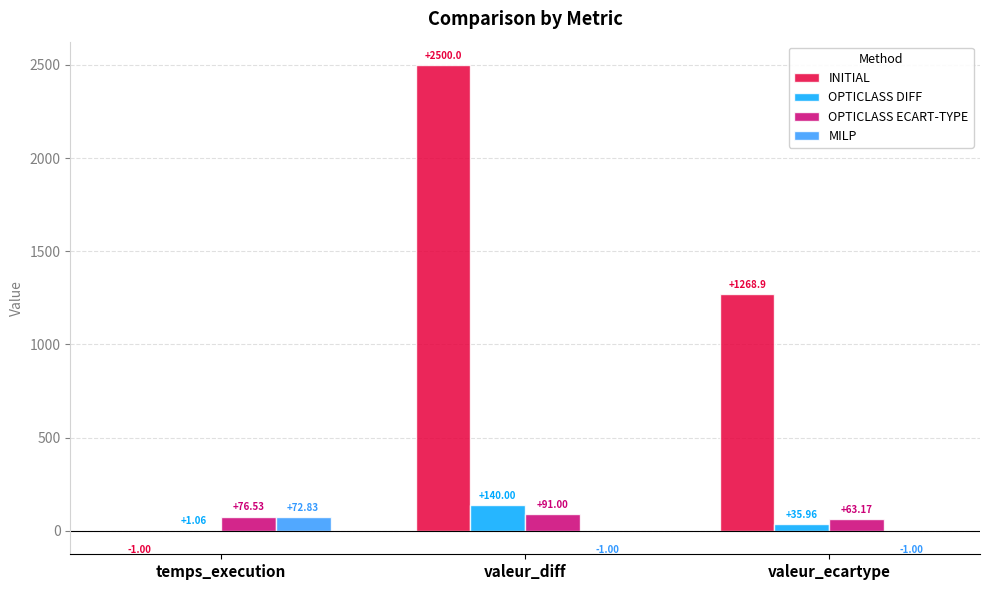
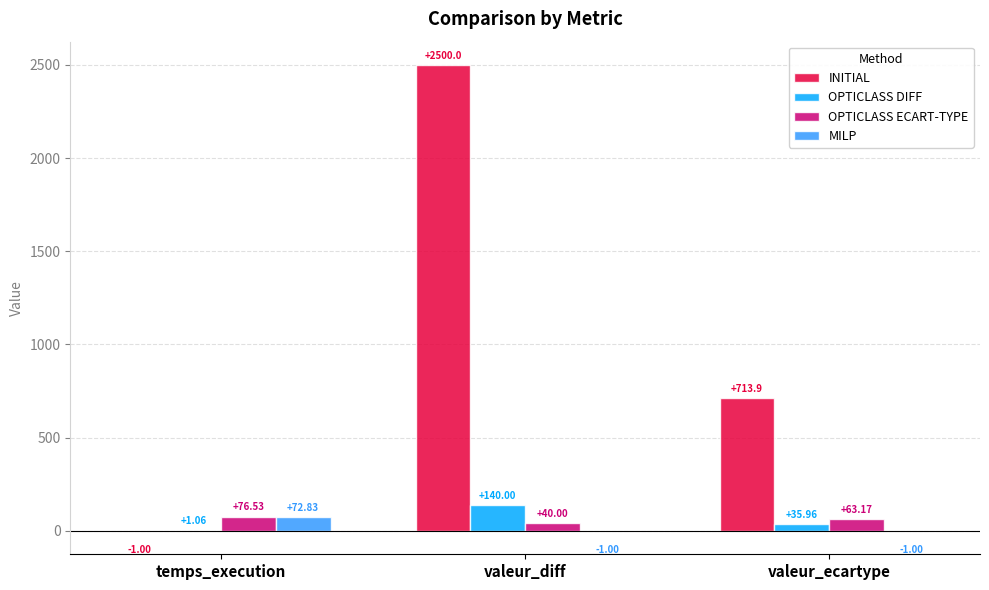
  {
    "INITIAL": {
      "temps_execution": "-1.00",
      "valeur_diff": "+2500.0",
-     "valeur_ecartype": "+1268.9"
+     "valeur_ecartype": "+713.9"
    },
    "OPTICLASS ECART-TYPE": {
      "temps_execution": "+76.53",
-     "valeur_diff": "+91.00",
+     "valeur_diff": "+40.00",
      "valeur_ecartype": "+63.17"
    }
  }
